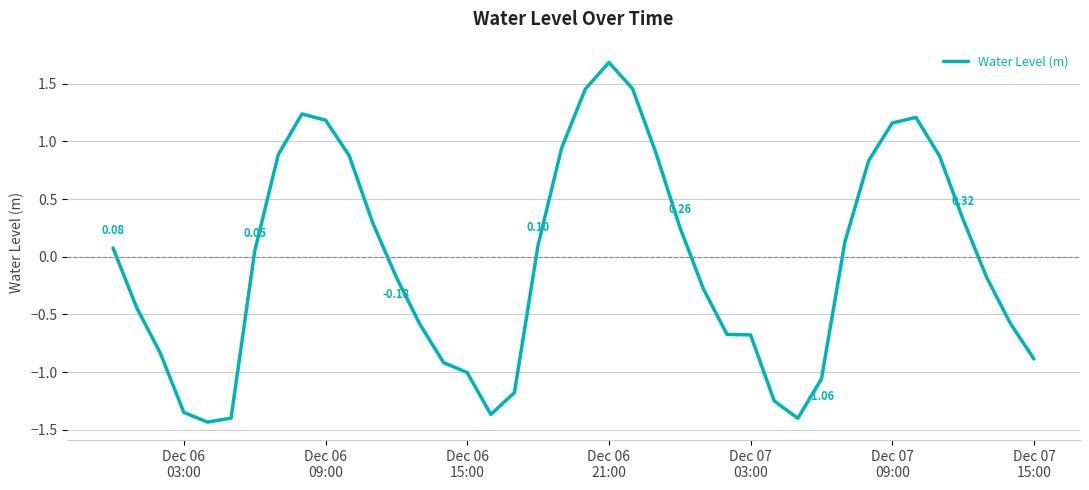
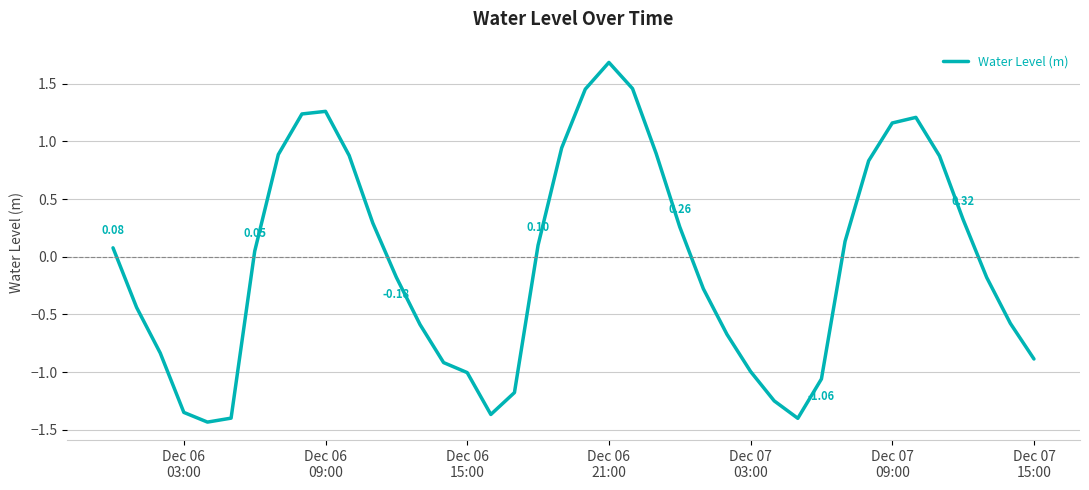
  {
    "Dec 06 03:00": -1.35,
-   "Dec 06 09:00": 1.18,
+   "Dec 06 09:00": 1.26,
    "Dec 06 15:00": -1.00,
    "Dec 06 21:00": 1.68,
-   "Dec 07 03:00": -0.68,
+   "Dec 07 03:00": -0.99,
    "Dec 07 09:00": 1.16,
    "Dec 07 15:00": -0.89
  }
